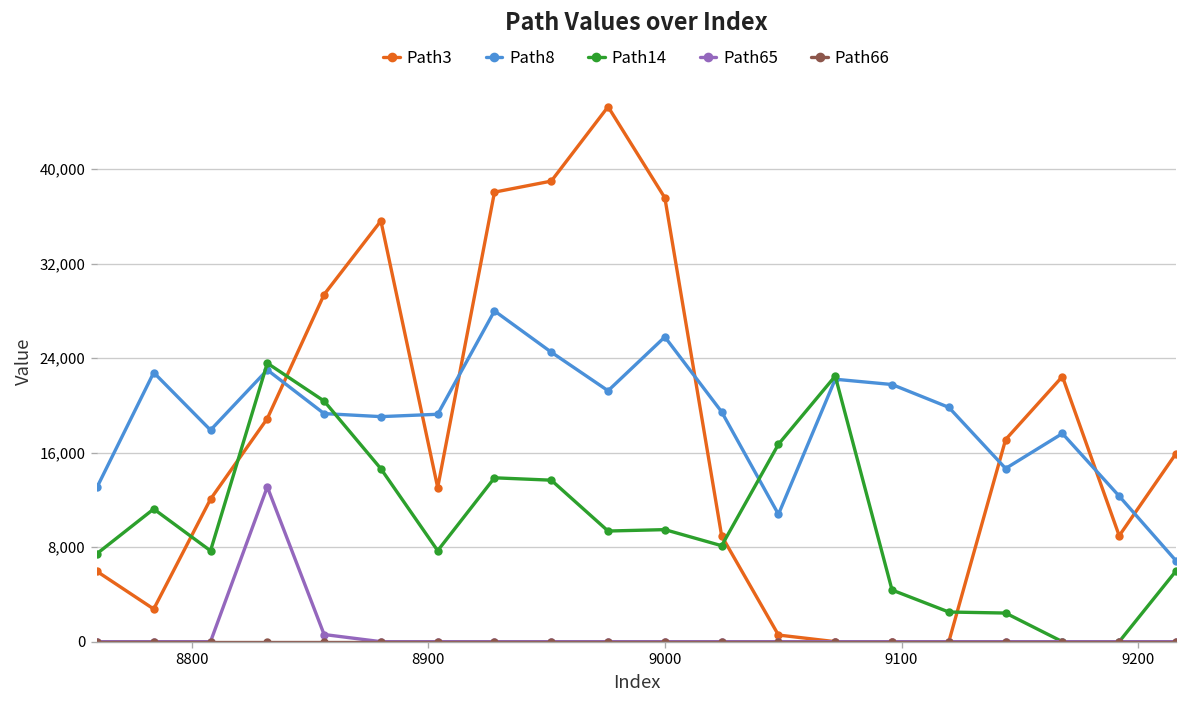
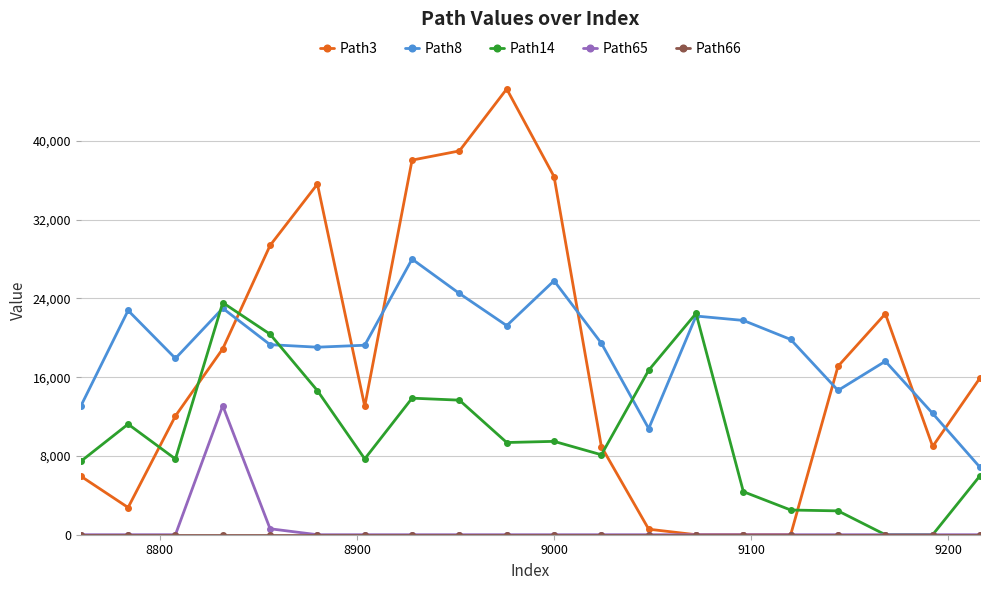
  {
    "Path3": {
-     "9000": "38,000"
+     "9000": "36,000"
    },
    "Path8": {
      "9000": "26,000"
    },
    "Path14": {
      "9000": "9,000"
    }
  }
